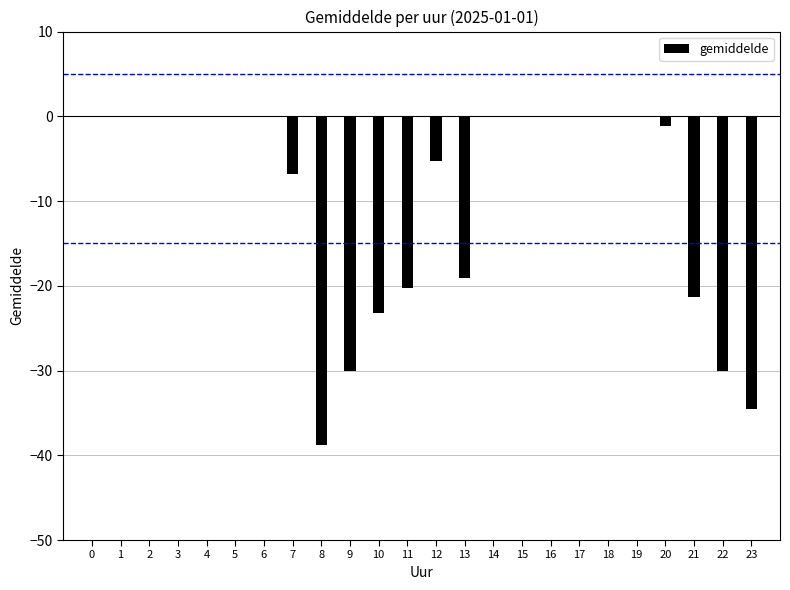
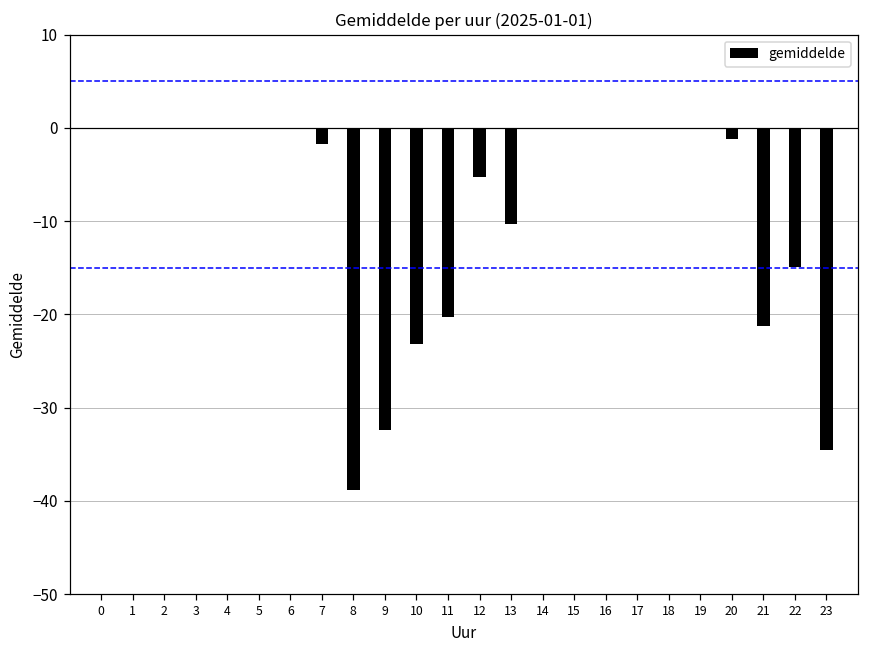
  {
    "0": 0,
    "1": 0,
    "2": 0,
    "3": 0,
    "4": 0,
    "5": 0,
    "6": 0,
-   "7": -7,
+   "7": -2,
    "8": -39,
-   "9": -30,
+   "9": -32,
    "10": -23,
    "11": -20,
    "12": -5,
-   "13": -19,
+   "13": -10,
    "14": 0,
    "15": 0,
    "16": 0,
    "17": 0,
    "18": 0,
    "19": 0,
    "20": -1,
    "21": -21,
-   "22": -30,
+   "22": -15,
    "23": -35
  }
